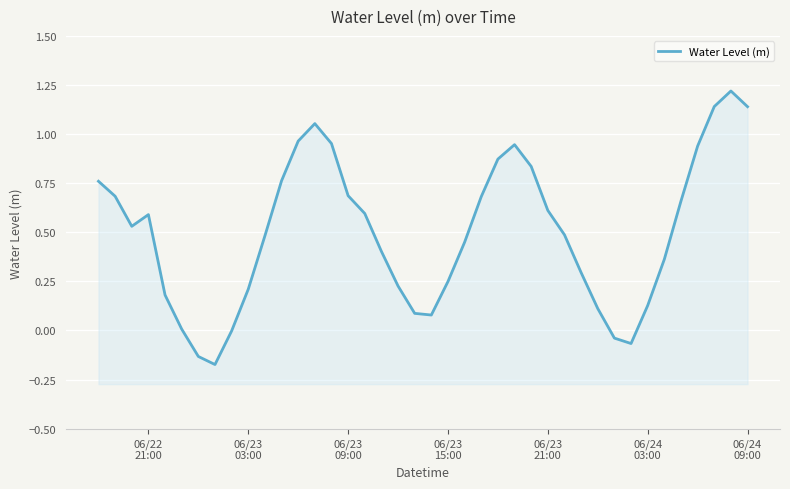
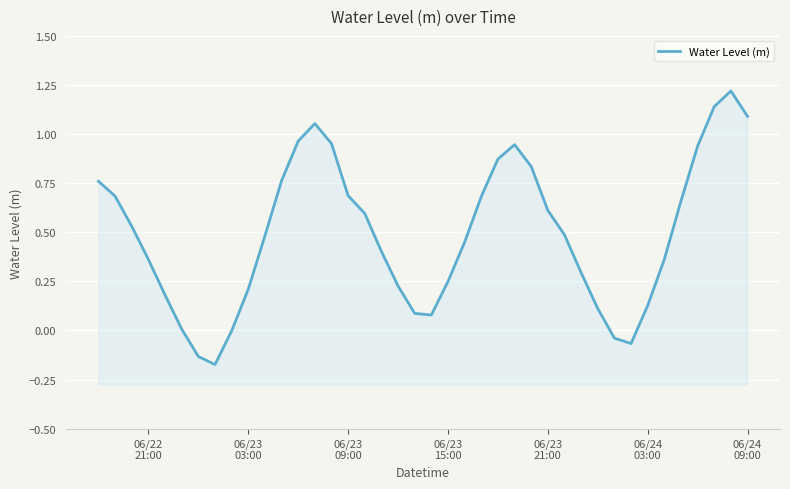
  {
-   "06/22 21:00": 0.59,
+   "06/22 21:00": 0.36,
    "06/23 03:00": 0.21,
    "06/23 09:00": 0.69,
    "06/23 15:00": 0.25,
    "06/23 21:00": 0.61,
    "06/24 03:00": 0.13,
-   "06/24 09:00": 1.14
+   "06/24 09:00": 1.09
  }
